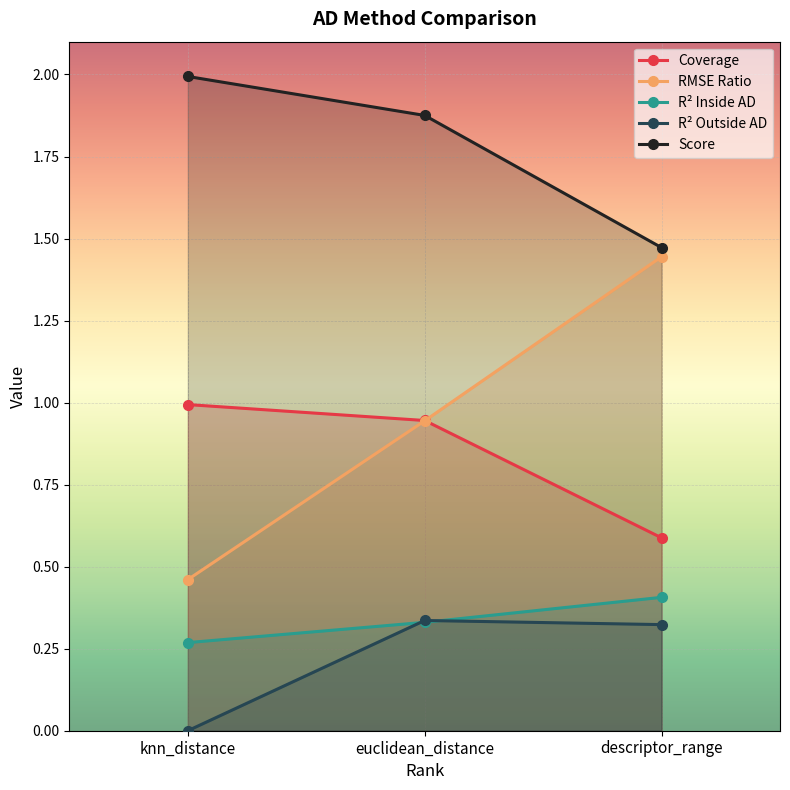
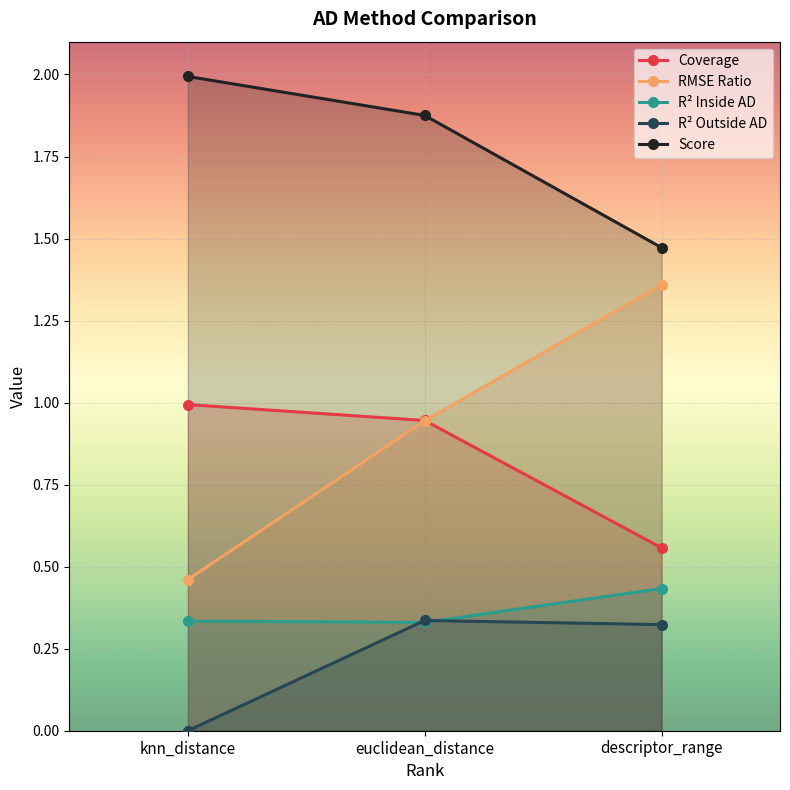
  {
    "Coverage": {
      "knn_distance": 0.99,
-     "descriptor_range": 0.59
+     "descriptor_range": 0.56
    },
    "RMSE Ratio": {
      "knn_distance": 0.46,
-     "descriptor_range": 1.44
+     "descriptor_range": 1.36
    },
    "R² Inside AD": {
-     "knn_distance": 0.27,
-     "descriptor_range": 0.41
+     "knn_distance": 0.33,
+     "descriptor_range": 0.43
    },
    "R² Outside AD": {
      "knn_distance": 0.00,
      "descriptor_range": 0.32
    },
    "Score": {
      "knn_distance": 1.99,
      "euclidean_distance": 1.88,
      "descriptor_range": 1.47
    }
  }
